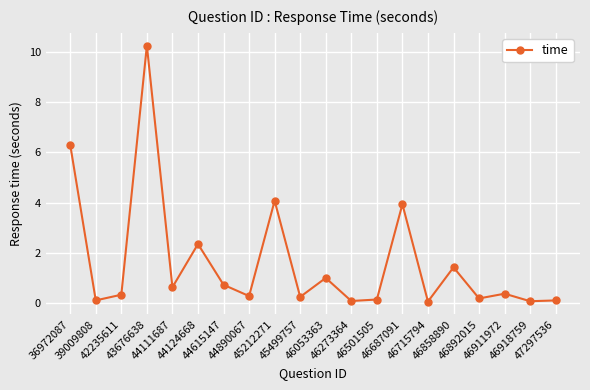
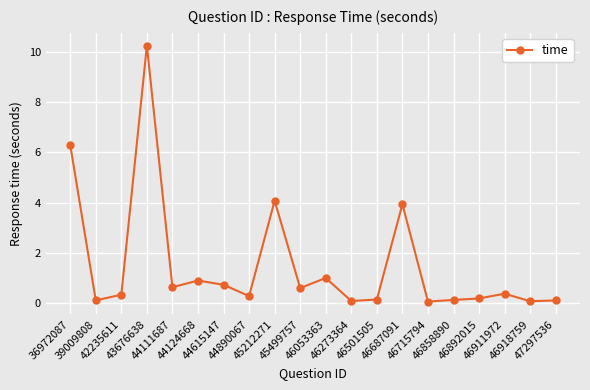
  {
    "36972087": 6.3,
    "39009808": 0.1,
    "42235611": 0.3,
    "43676638": 10.3,
    "44111687": 0.6,
-   "44124668": 2.3,
+   "44124668": 0.9,
    "44615147": 0.7,
    "44890067": 0.3,
    "45212271": 4.1,
-   "45499757": 0.2,
+   "45499757": 0.6,
    "46053363": 1.0,
    "46273364": 0.1,
    "46501505": 0.1,
    "46687091": 3.9,
    "46715794": 0.1,
-   "46858890": 1.4,
+   "46858890": 0.1,
    "46892015": 0.2,
    "46911972": 0.4,
    "46918759": 0.1,
    "47297536": 0.1
  }
